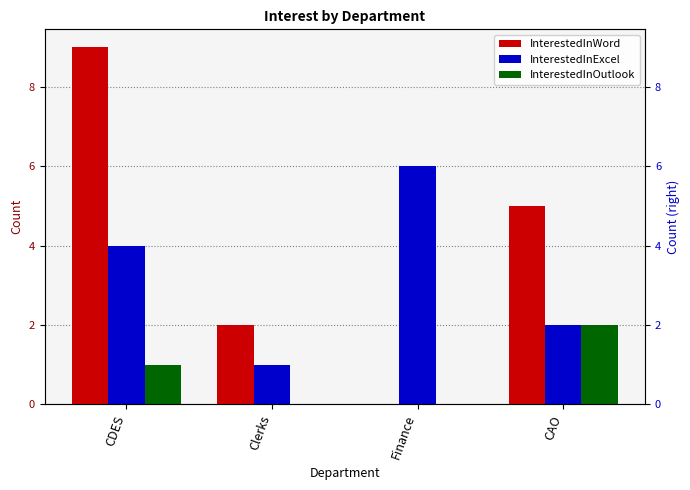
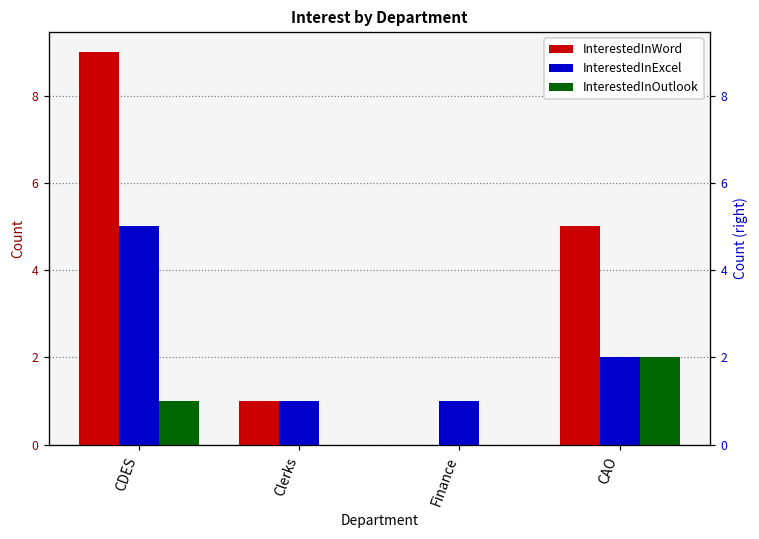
  {
    "InterestedInWord": {
      "CDES": 9,
-     "Clerks": 2,
+     "Clerks": 1,
      "Finance": 0,
      "CAO": 5
    },
    "InterestedInExcel": {
-     "CDES": 4,
+     "CDES": 5,
      "Clerks": 1,
-     "Finance": 6,
+     "Finance": 1,
      "CAO": 2
    },
    "InterestedInOutlook": {
      "CDES": 1,
      "Clerks": 0,
      "Finance": 0,
      "CAO": 2
    }
  }
